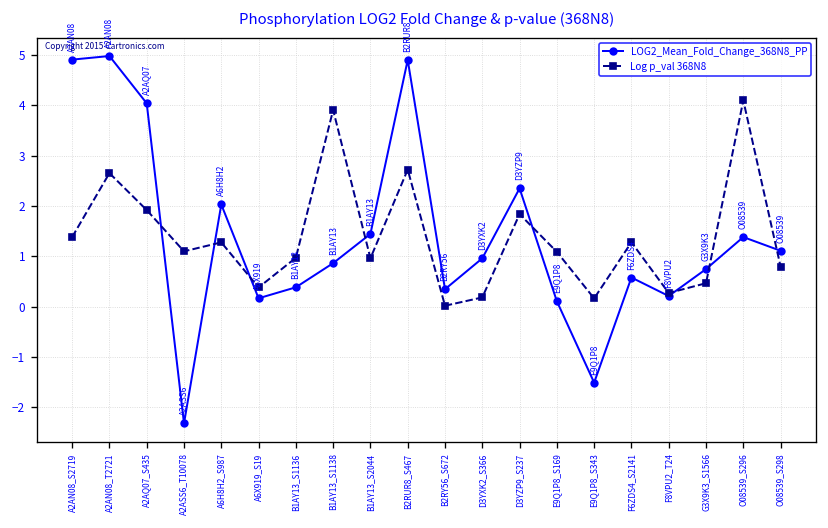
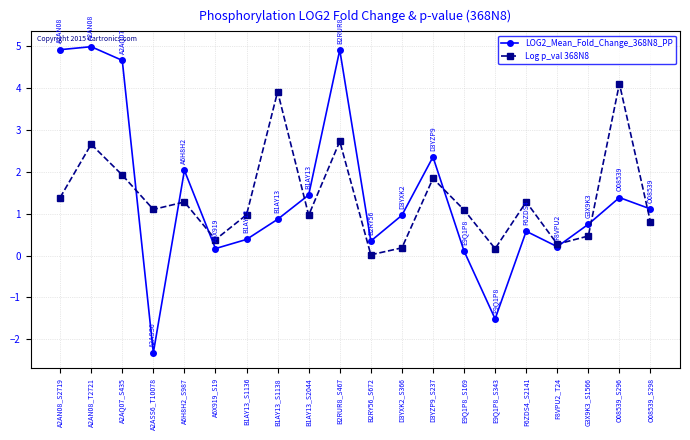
  {
    "LOG2_Mean_Fold_Change_368N8_PP": {
      "A2AN08_S2719": 4.9,
-     "A2AQ07_S435": 4.0,
+     "A2AQ07_S435": 4.7,
      "A2ASS6_T10078": -2.3,
      "A6H8H2_S987": 2.0,
      "A6X919_S19": 0.2,
      "B1AY13_S1136": 0.4,
      "B1AY13_S1138": 0.9,
      "B1AY13_S2044": 1.4,
      "B2RUR8_S467": 4.9,
      "B2RY56_S672": 0.3,
      "D3YXK2_S366": 1.0,
      "D3YZP9_S237": 2.3,
      "E9Q1P8_S169": 0.1,
      "E9Q1P8_S343": -1.5,
      "F6ZDS4_S2141": 0.6,
      "G3X9K3_S1566": 0.7,
      "O08539_S296": 1.4,
      "O08539_S298": 1.1
    },
    "Log p_val 368N8": {
      "A2AN08_S2719": 1.4,
      "A2AN08_T2721": 2.7,
      "A2AQ07_S435": 1.9,
      "A2ASS6_T10078": 1.1,
      "A6H8H2_S987": 1.3,
      "A6X919_S19": 0.4,
      "B1AY13_S1136": 1.0,
      "B1AY13_S1138": 3.9,
      "B1AY13_S2044": 1.0,
      "B2RUR8_S467": 2.7,
      "B2RY56_S672": 0.0,
      "D3YXK2_S366": 0.2,
      "D3YZP9_S237": 1.8,
      "E9Q1P8_S169": 1.1,
      "E9Q1P8_S343": 0.2,
      "F6ZDS4_S2141": 1.3,
      "G3X9K3_S1566": 0.5,
      "O08539_S296": 4.1,
      "O08539_S298": 0.8
    }
  }
